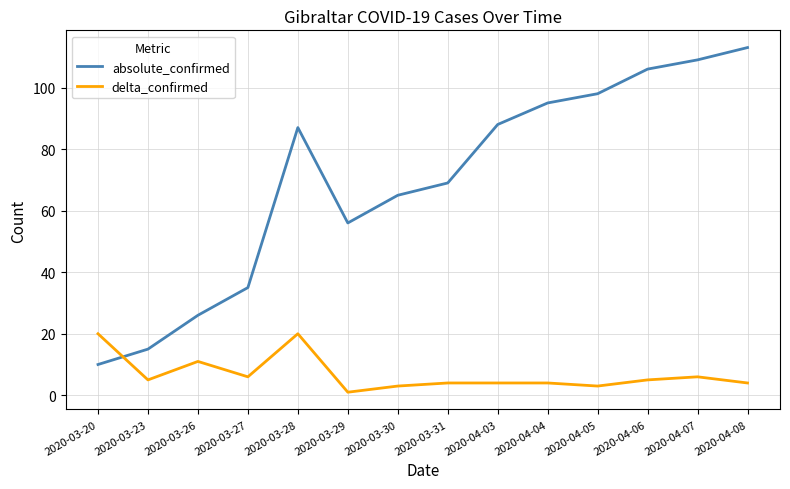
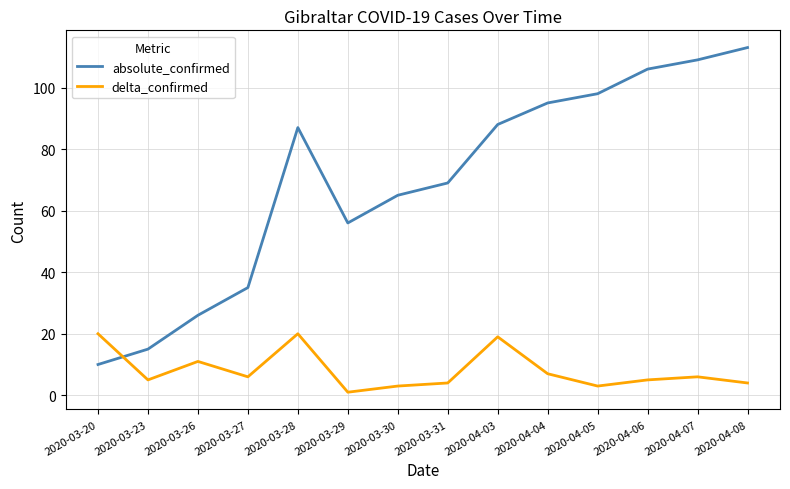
  {
    "absolute_confirmed": {
      "2020-03-20": 10,
      "2020-03-23": 15,
      "2020-03-26": 26,
      "2020-03-27": 35,
      "2020-03-28": 87,
      "2020-03-29": 56,
      "2020-03-30": 65,
      "2020-03-31": 69,
      "2020-04-03": 88,
      "2020-04-04": 95,
      "2020-04-05": 98,
      "2020-04-06": 106,
      "2020-04-07": 109,
      "2020-04-08": 113
    },
    "delta_confirmed": {
      "2020-03-20": 20,
      "2020-03-23": 5,
      "2020-03-26": 11,
      "2020-03-27": 6,
      "2020-03-28": 20,
      "2020-03-29": 1,
      "2020-03-30": 3,
      "2020-03-31": 4,
-     "2020-04-03": 4,
-     "2020-04-04": 4,
+     "2020-04-03": 19,
+     "2020-04-04": 7,
      "2020-04-05": 3,
      "2020-04-06": 5,
      "2020-04-07": 6,
      "2020-04-08": 4
    }
  }
